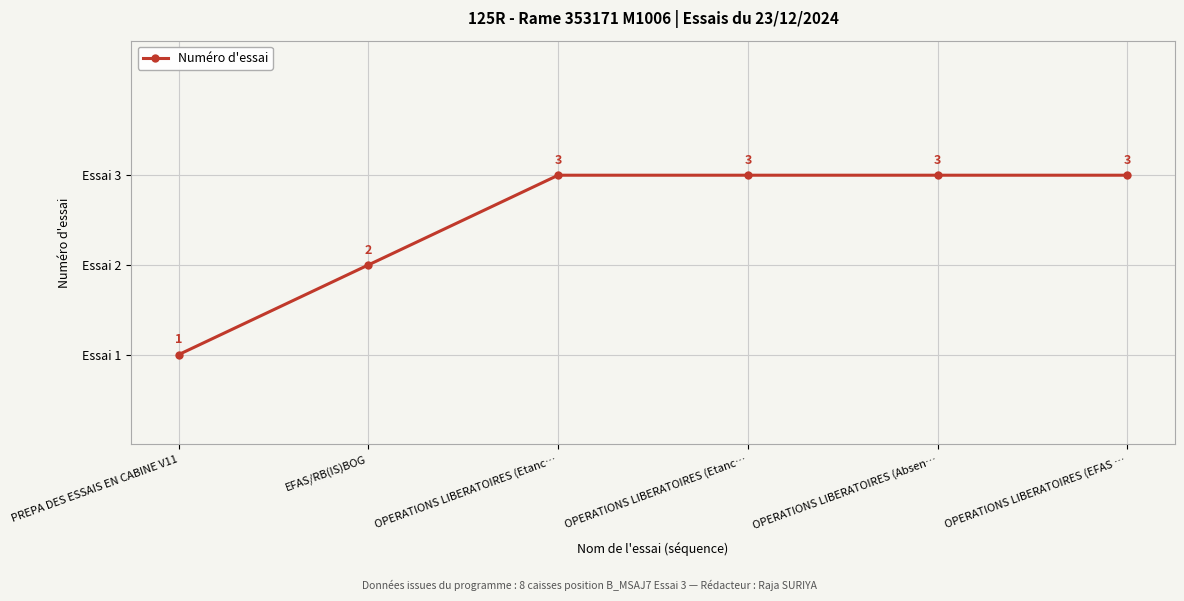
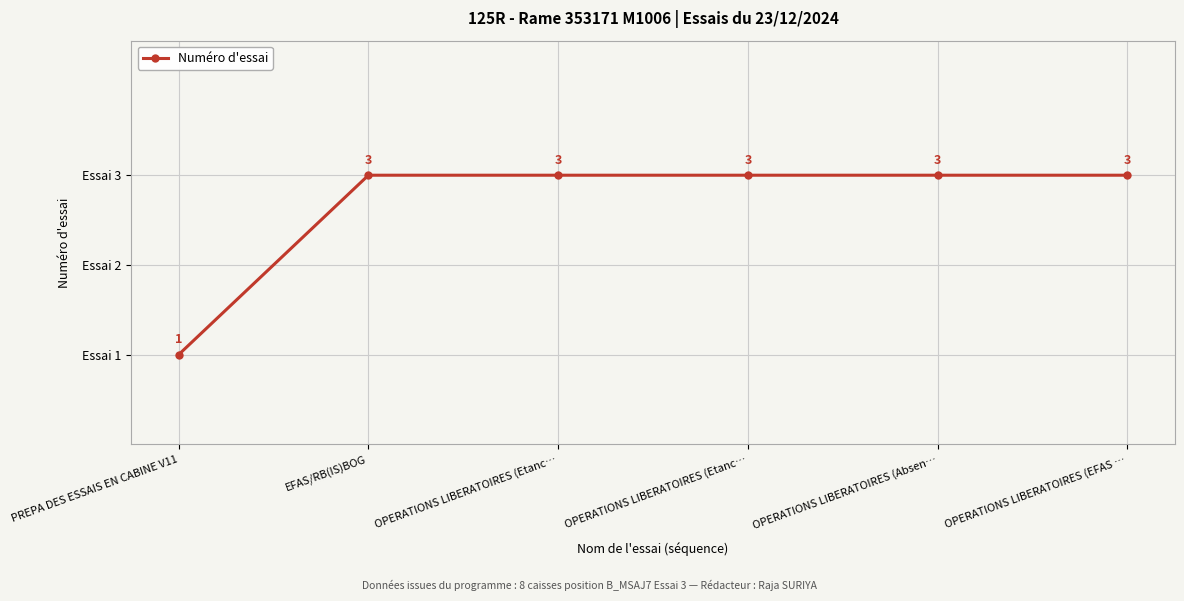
  {
    "PREPA DES ESSAIS EN CABINE V11": 1,
-   "EFAS/RB(IS)BOG": 2,
+   "EFAS/RB(IS)BOG": 3,
    "OPERATIONS LIBERATOIRES (Absen…": 3,
    "OPERATIONS LIBERATOIRES (EFAS …": 3
  }
